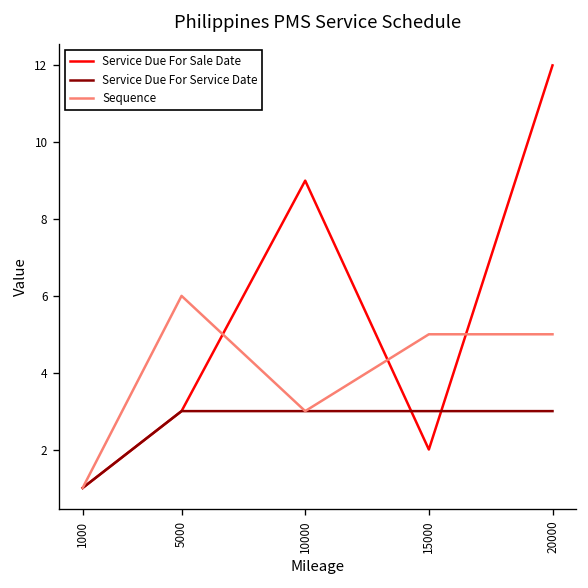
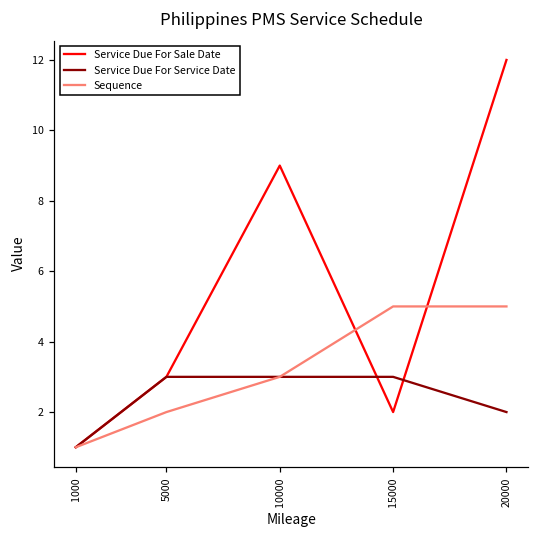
  {
    "Service Due For Sale Date": {
      "10000": 9,
      "15000": 2,
      "20000": 12
    },
    "Service Due For Service Date": {
      "15000": 3,
-     "20000": 3
+     "20000": 2
    },
    "Sequence": {
-     "5000": 6,
+     "5000": 2,
      "15000": 5,
      "20000": 5
    }
  }
